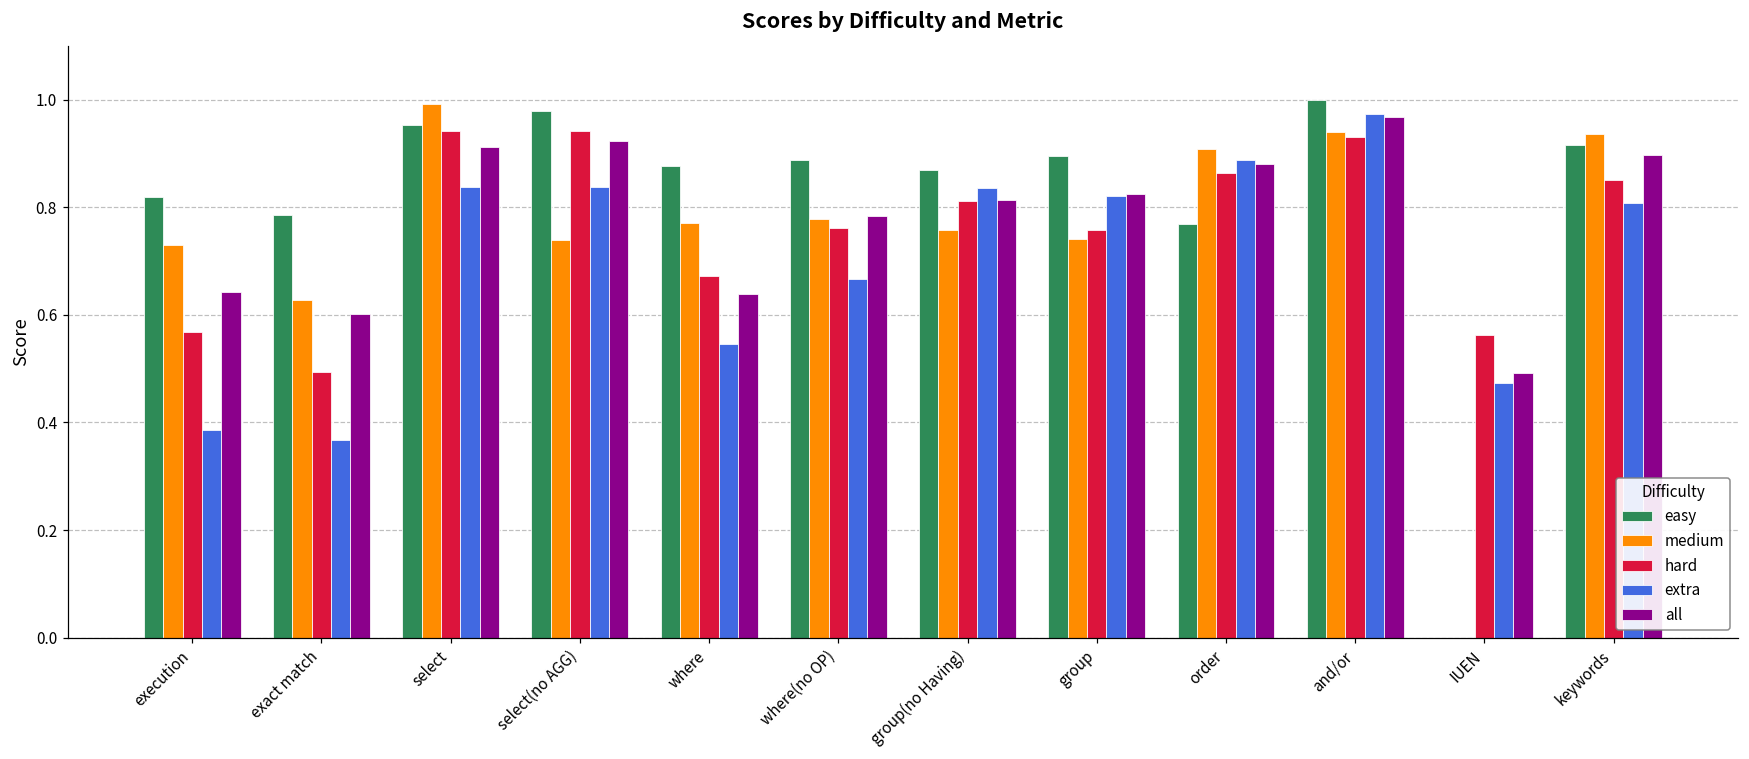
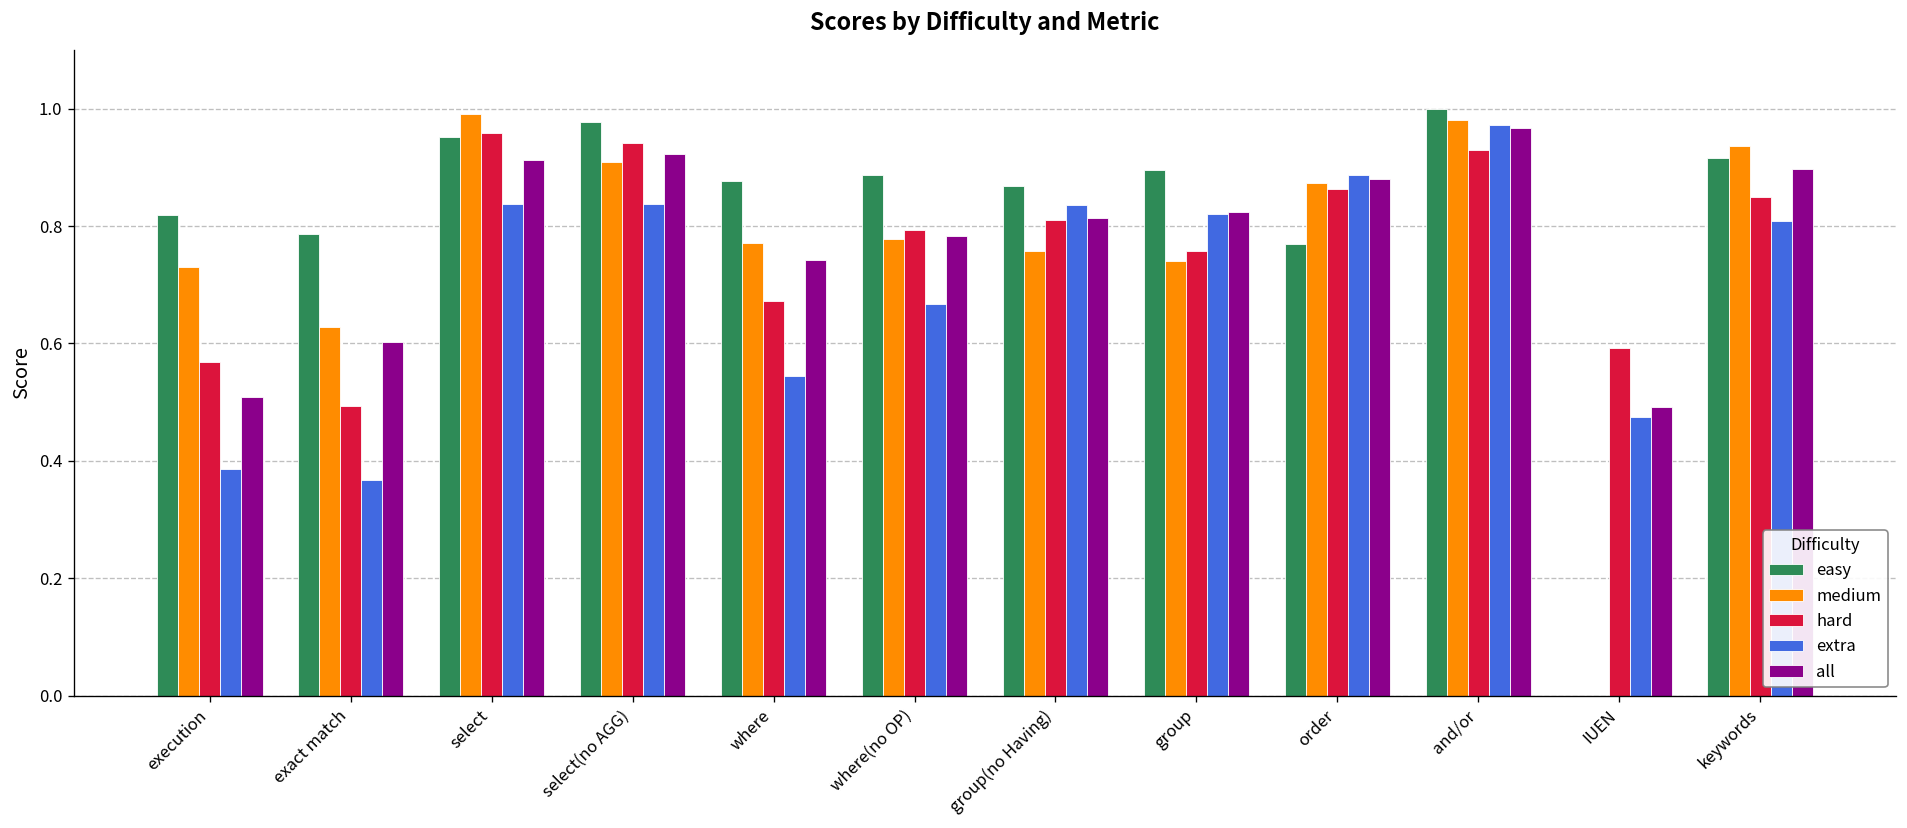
  {
    "easy": {
      "execution": 0.82,
      "exact match": 0.79,
      "select": 0.95,
      "select(no AGG)": 0.98,
      "where": 0.88,
      "where(no OP)": 0.89,
      "group(no Having)": 0.87,
      "group": 0.90,
      "order": 0.77,
      "and/or": 1.00,
      "IUEN": 0.00,
      "keywords": 0.92
    },
    "medium": {
      "execution": 0.73,
      "exact match": 0.63,
      "select": 0.99,
-     "select(no AGG)": 0.74,
+     "select(no AGG)": 0.91,
      "where": 0.77,
      "where(no OP)": 0.78,
      "group(no Having)": 0.76,
      "group": 0.74,
-     "order": 0.91,
-     "and/or": 0.94,
+     "order": 0.87,
+     "and/or": 0.98,
      "IUEN": 0.00,
      "keywords": 0.94
    },
    "hard": {
      "execution": 0.57,
      "exact match": 0.49,
-     "select": 0.94,
+     "select": 0.96,
      "select(no AGG)": 0.94,
      "where": 0.67,
-     "where(no OP)": 0.76,
+     "where(no OP)": 0.79,
      "group(no Having)": 0.81,
      "group": 0.76,
      "order": 0.86,
      "and/or": 0.93,
-     "IUEN": 0.56,
+     "IUEN": 0.59,
      "keywords": 0.85
    },
    "extra": {
      "execution": 0.39,
      "exact match": 0.37,
      "select": 0.84,
      "select(no AGG)": 0.84,
      "where": 0.55,
      "where(no OP)": 0.67,
      "group(no Having)": 0.84,
      "group": 0.82,
      "order": 0.89,
      "and/or": 0.97,
      "IUEN": 0.47,
      "keywords": 0.81
    },
    "all": {
-     "execution": 0.64,
+     "execution": 0.51,
      "exact match": 0.60,
      "select": 0.91,
      "select(no AGG)": 0.92,
-     "where": 0.64,
+     "where": 0.74,
      "where(no OP)": 0.78,
      "group(no Having)": 0.81,
      "group": 0.82,
      "order": 0.88,
      "and/or": 0.97,
      "IUEN": 0.49,
      "keywords": 0.90
    }
  }
